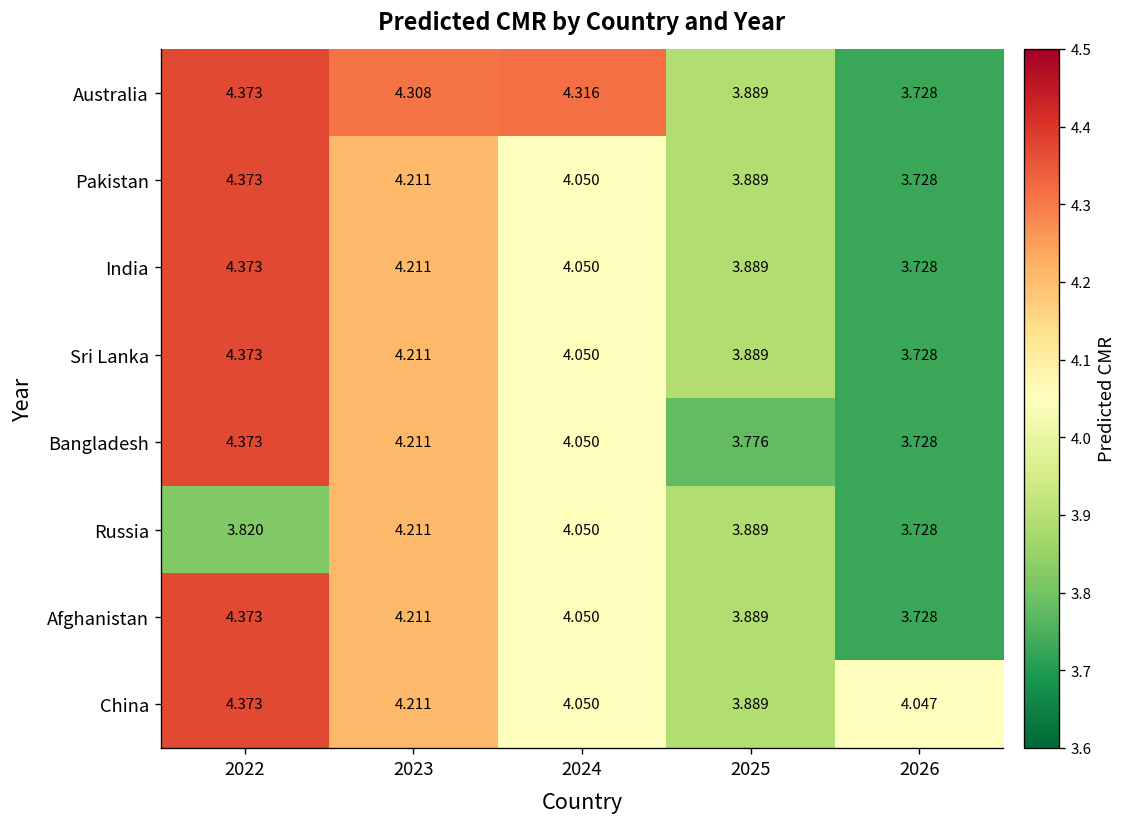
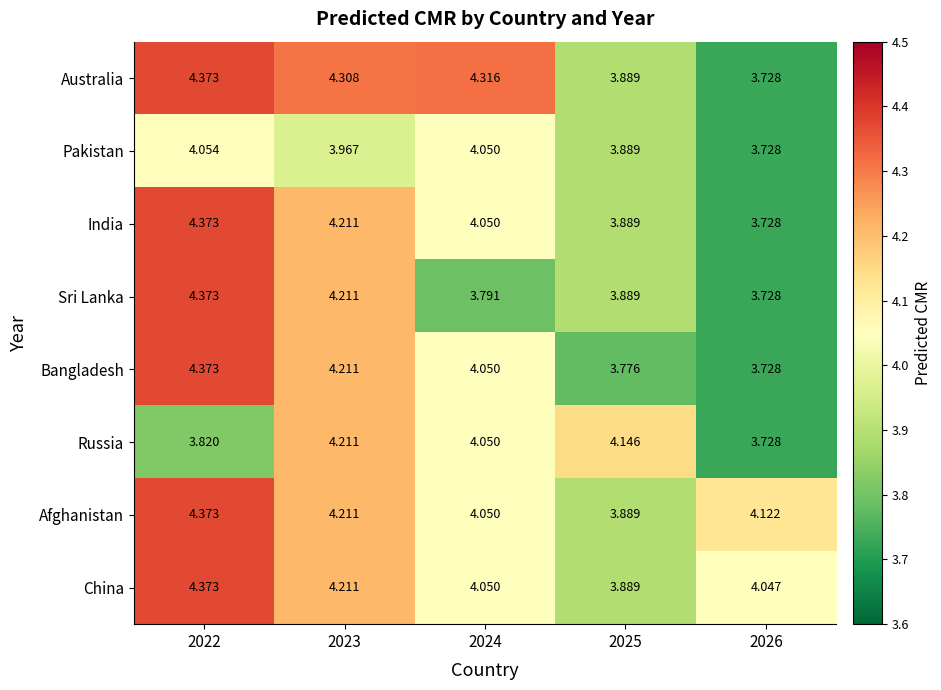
  {
    "Australia": {
      "2022": 4.373,
      "2023": 4.308,
      "2024": 4.316,
      "2025": 3.889,
      "2026": 3.728
    },
    "Pakistan": {
-     "2022": 4.373,
-     "2023": 4.211,
+     "2022": 4.054,
+     "2023": 3.967,
      "2024": 4.050,
      "2025": 3.889,
      "2026": 3.728
    },
    "India": {
      "2022": 4.373,
      "2023": 4.211,
      "2024": 4.050,
      "2025": 3.889,
      "2026": 3.728
    },
    "Sri Lanka": {
      "2022": 4.373,
      "2023": 4.211,
-     "2024": 4.050,
+     "2024": 3.791,
      "2025": 3.889,
      "2026": 3.728
    },
    "Bangladesh": {
      "2022": 4.373,
      "2023": 4.211,
      "2024": 4.050,
      "2025": 3.776,
      "2026": 3.728
    },
    "Russia": {
      "2022": 3.820,
      "2023": 4.211,
      "2024": 4.050,
-     "2025": 3.889,
+     "2025": 4.146,
      "2026": 3.728
    },
    "Afghanistan": {
      "2022": 4.373,
      "2023": 4.211,
      "2024": 4.050,
      "2025": 3.889,
-     "2026": 3.728
+     "2026": 4.122
    },
    "China": {
      "2022": 4.373,
      "2023": 4.211,
      "2024": 4.050,
      "2025": 3.889,
      "2026": 4.047
    }
  }
